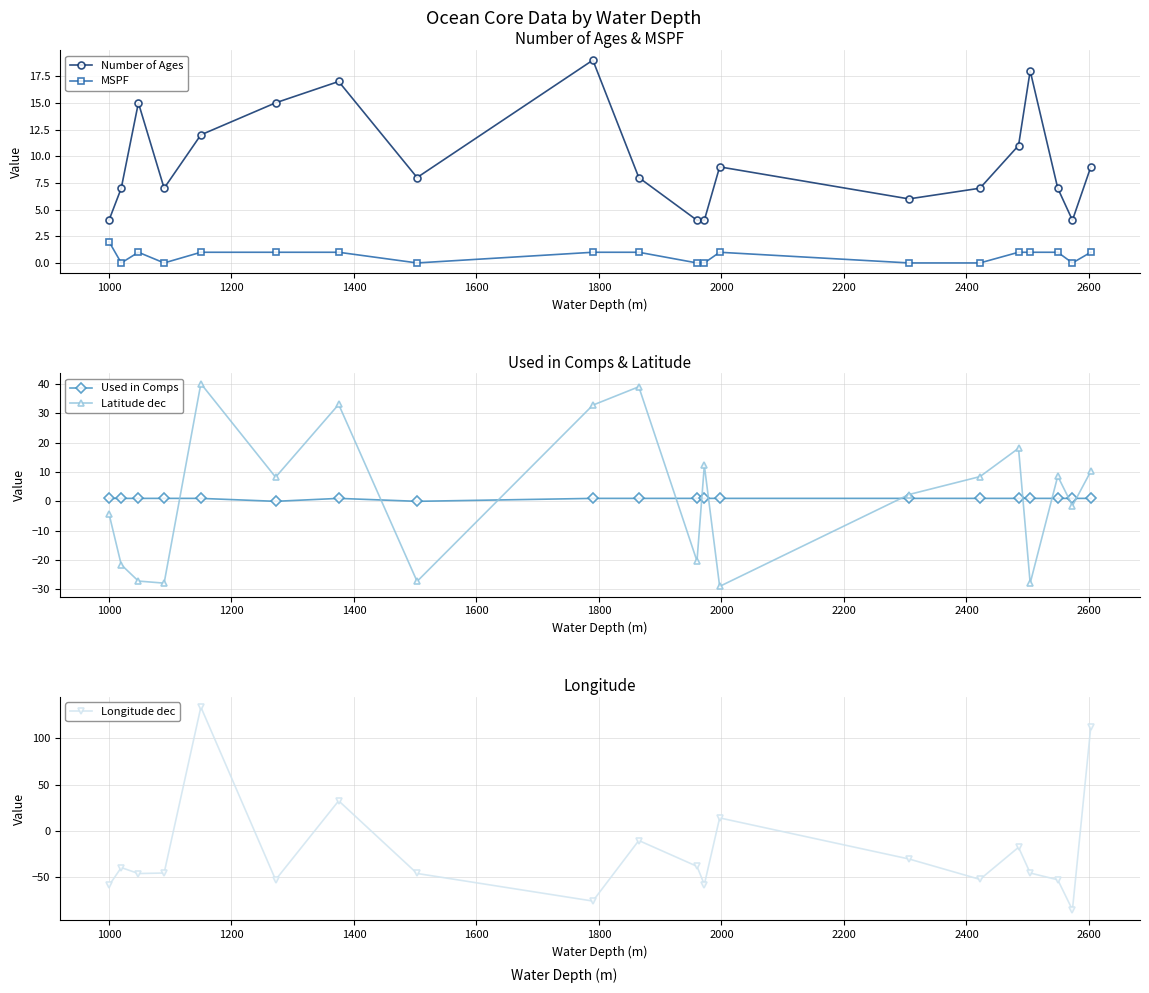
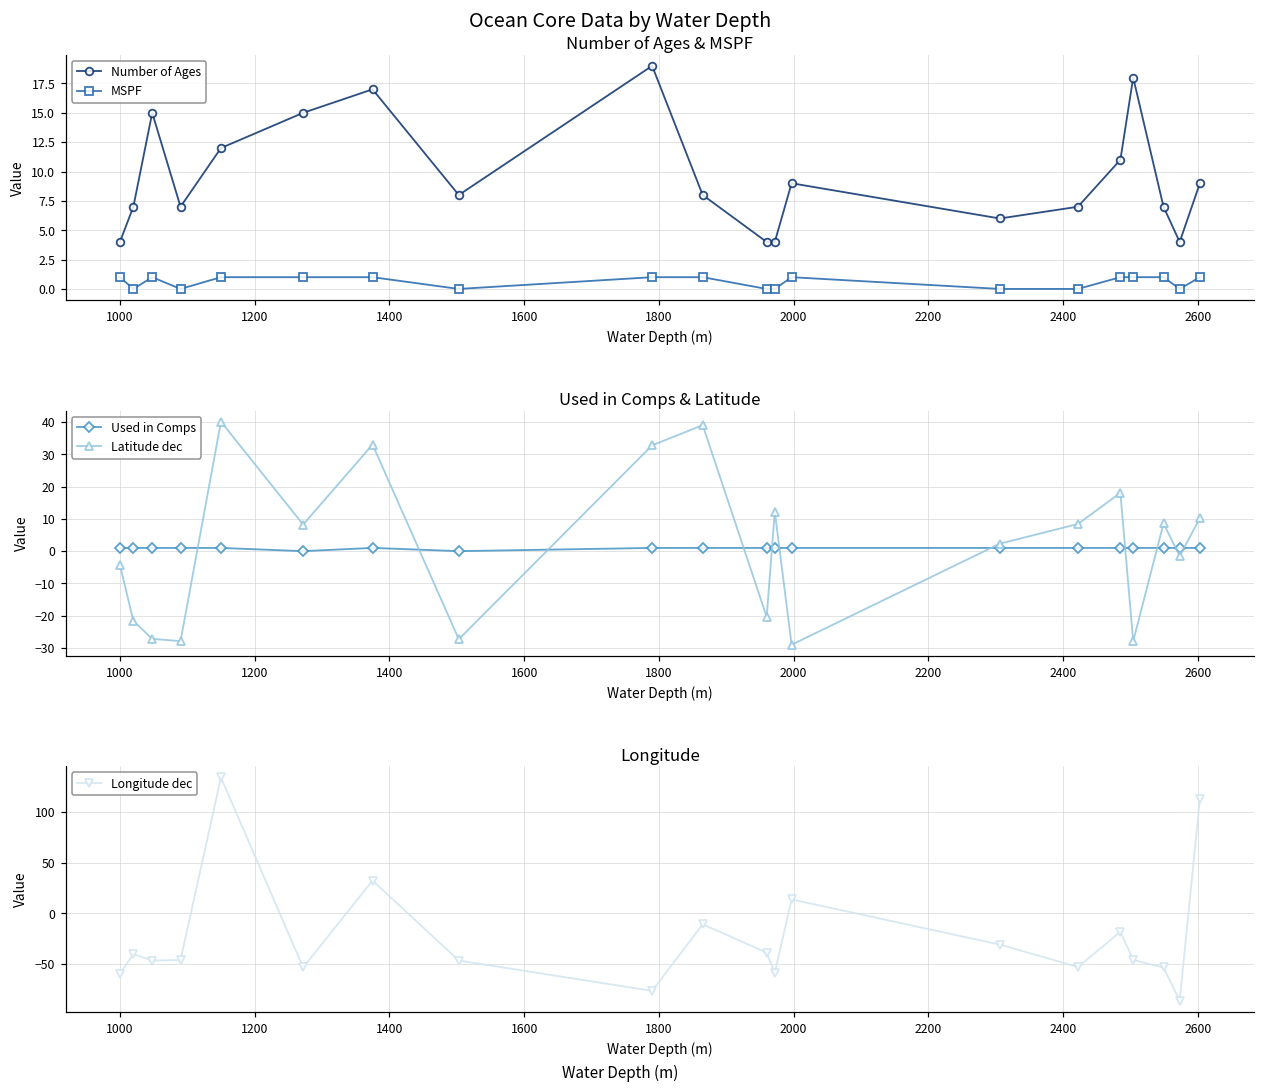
  {
    "Number of Ages & MSPF": {
      "Number of Ages": {
        "1000": 4
      },
      "MSPF": {
-       "1000": 2
+       "1000": 1
      }
    },
    "Used in Comps & Latitude": {
      "Used in Comps": {
        "1000": 1
      },
      "Latitude dec": {
        "1000": -4
      }
    },
    "Longitude": {
      "1000": -60
    }
  }
